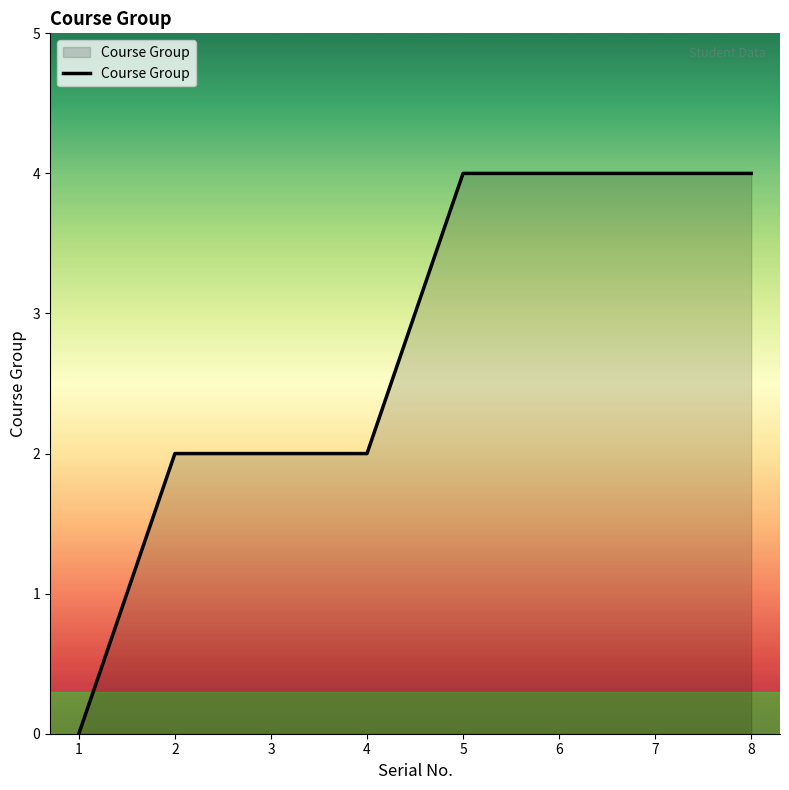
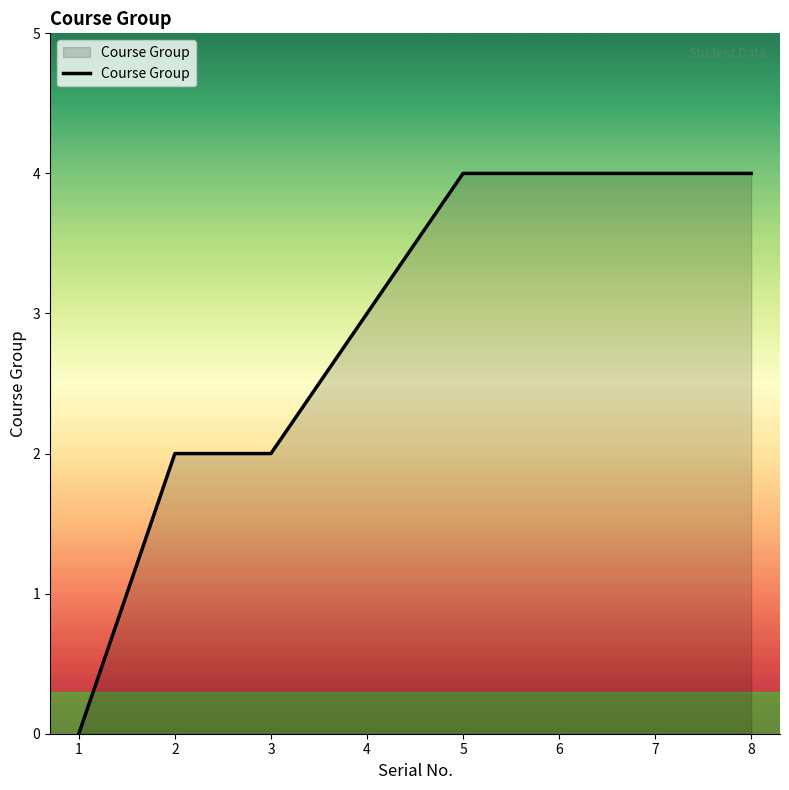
  {
    "2": 2,
    "3": 2,
-   "4": 2,
+   "4": 3,
    "5": 4,
    "6": 4,
    "7": 4,
    "8": 4
  }
